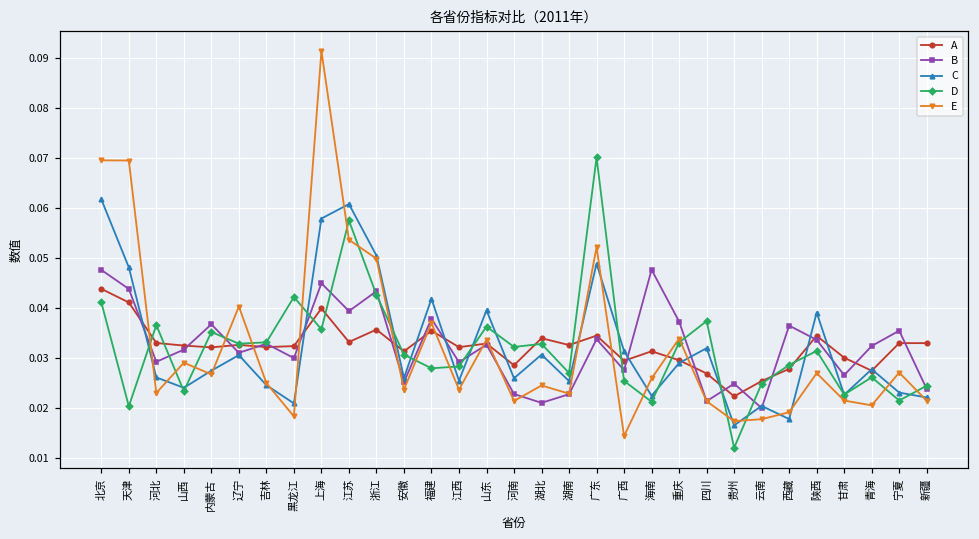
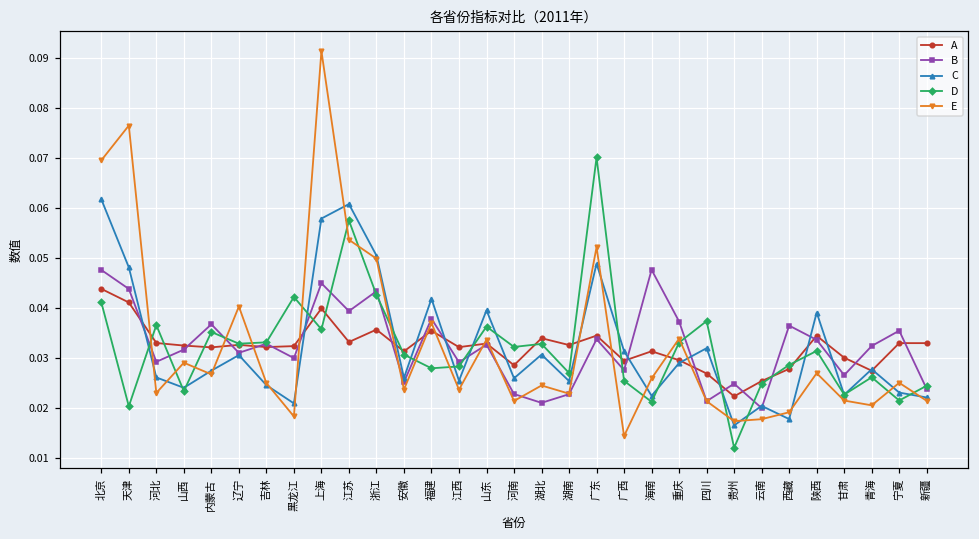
  {
    "A": {
      "北京": 0.044,
      "天津": 0.041,
      "河北": 0.033,
      "山西": 0.032,
      "内蒙古": 0.032,
      "吉林": 0.032,
      "黑龙江": 0.032,
      "上海": 0.040,
      "江苏": 0.033,
      "浙江": 0.036,
      "安徽": 0.031,
      "福建": 0.035,
      "江西": 0.032,
      "河南": 0.029,
      "湖北": 0.034,
      "湖南": 0.033,
      "广东": 0.034,
      "广西": 0.029,
      "海南": 0.031,
      "重庆": 0.030,
      "四川": 0.027,
      "贵州": 0.022,
      "西藏": 0.028,
      "陕西": 0.034,
      "甘肃": 0.030,
      "宁夏": 0.033,
      "新疆": 0.033
    },
    "B": {
      "北京": 0.048,
      "天津": 0.044,
      "河北": 0.029,
      "山西": 0.032,
      "内蒙古": 0.037,
      "黑龙江": 0.030,
      "上海": 0.045,
      "江苏": 0.039,
      "浙江": 0.043,
      "安徽": 0.025,
      "福建": 0.038,
      "江西": 0.029,
      "河南": 0.023,
      "湖北": 0.021,
      "广东": 0.034,
      "广西": 0.028,
      "海南": 0.048,
      "重庆": 0.037,
      "贵州": 0.025,
      "西藏": 0.036,
      "陕西": 0.034,
      "甘肃": 0.027,
      "青海": 0.032,
      "宁夏": 0.035,
      "新疆": 0.024
    },
    "C": {
      "北京": 0.062,
      "天津": 0.048,
      "河北": 0.026,
      "山西": 0.024,
      "内蒙古": 0.027,
      "黑龙江": 0.021,
      "上海": 0.058,
      "江苏": 0.061,
      "浙江": 0.050,
      "安徽": 0.026,
      "福建": 0.042,
      "江西": 0.025,
      "山东": 0.040,
      "河南": 0.026,
      "湖北": 0.031,
      "湖南": 0.025,
      "广东": 0.049,
      "广西": 0.031,
      "海南": 0.022,
      "重庆": 0.029,
      "四川": 0.032,
      "贵州": 0.016,
      "西藏": 0.018,
      "陕西": 0.039,
      "宁夏": 0.023,
      "新疆": 0.022
    },
    "D": {
      "北京": 0.041,
      "天津": 0.020,
      "河北": 0.037,
      "山西": 0.023,
      "内蒙古": 0.035,
      "黑龙江": 0.042,
      "上海": 0.036,
      "江苏": 0.058,
      "浙江": 0.043,
      "安徽": 0.031,
      "福建": 0.028,
      "江西": 0.028,
      "山东": 0.036,
      "河南": 0.032,
      "湖北": 0.033,
      "湖南": 0.027,
      "广东": 0.070,
      "广西": 0.025,
      "海南": 0.021,
      "重庆": 0.033,
      "四川": 0.037,
      "贵州": 0.012,
      "西藏": 0.029,
      "陕西": 0.031,
      "青海": 0.026,
      "宁夏": 0.021,
      "新疆": 0.024
    },
    "E": {
      "北京": 0.070,
-     "天津": 0.070,
+     "天津": 0.077,
      "河北": 0.023,
      "山西": 0.029,
      "内蒙古": 0.027,
      "辽宁": 0.040,
      "黑龙江": 0.018,
      "上海": 0.091,
      "江苏": 0.054,
      "浙江": 0.050,
      "安徽": 0.024,
      "福建": 0.037,
      "江西": 0.024,
      "山东": 0.034,
      "河南": 0.021,
      "湖北": 0.024,
      "广东": 0.052,
      "广西": 0.014,
      "海南": 0.026,
      "重庆": 0.034,
      "贵州": 0.017,
      "云南": 0.018,
      "西藏": 0.019,
      "陕西": 0.027,
      "甘肃": 0.021,
      "青海": 0.021,
-     "宁夏": 0.027,
+     "宁夏": 0.025,
      "新疆": 0.021
    }
  }
